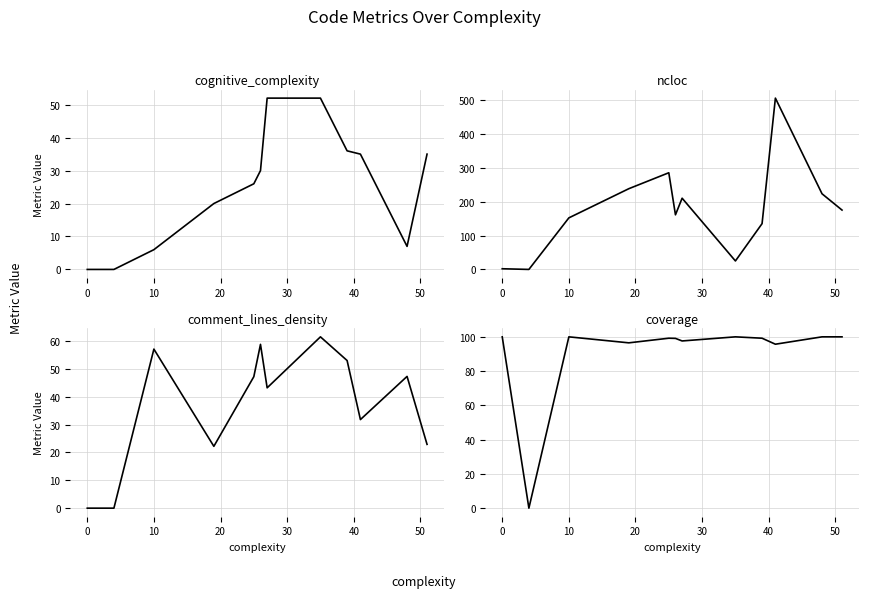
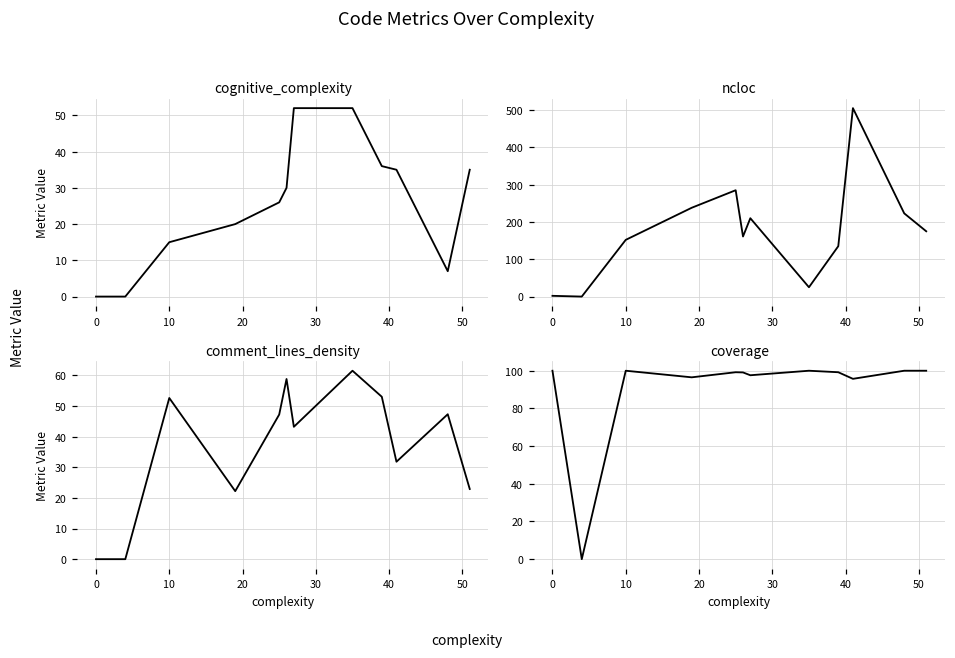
  {
    "cognitive_complexity": {
      "0": 0,
-     "10": 6
+     "10": 15
    },
    "ncloc": {
      "0": 0,
      "10": 150
    },
    "comment_lines_density": {
      "0": 0,
-     "10": 57
+     "10": 53
    },
    "coverage": {
      "0": 100,
      "10": 100
    }
  }
